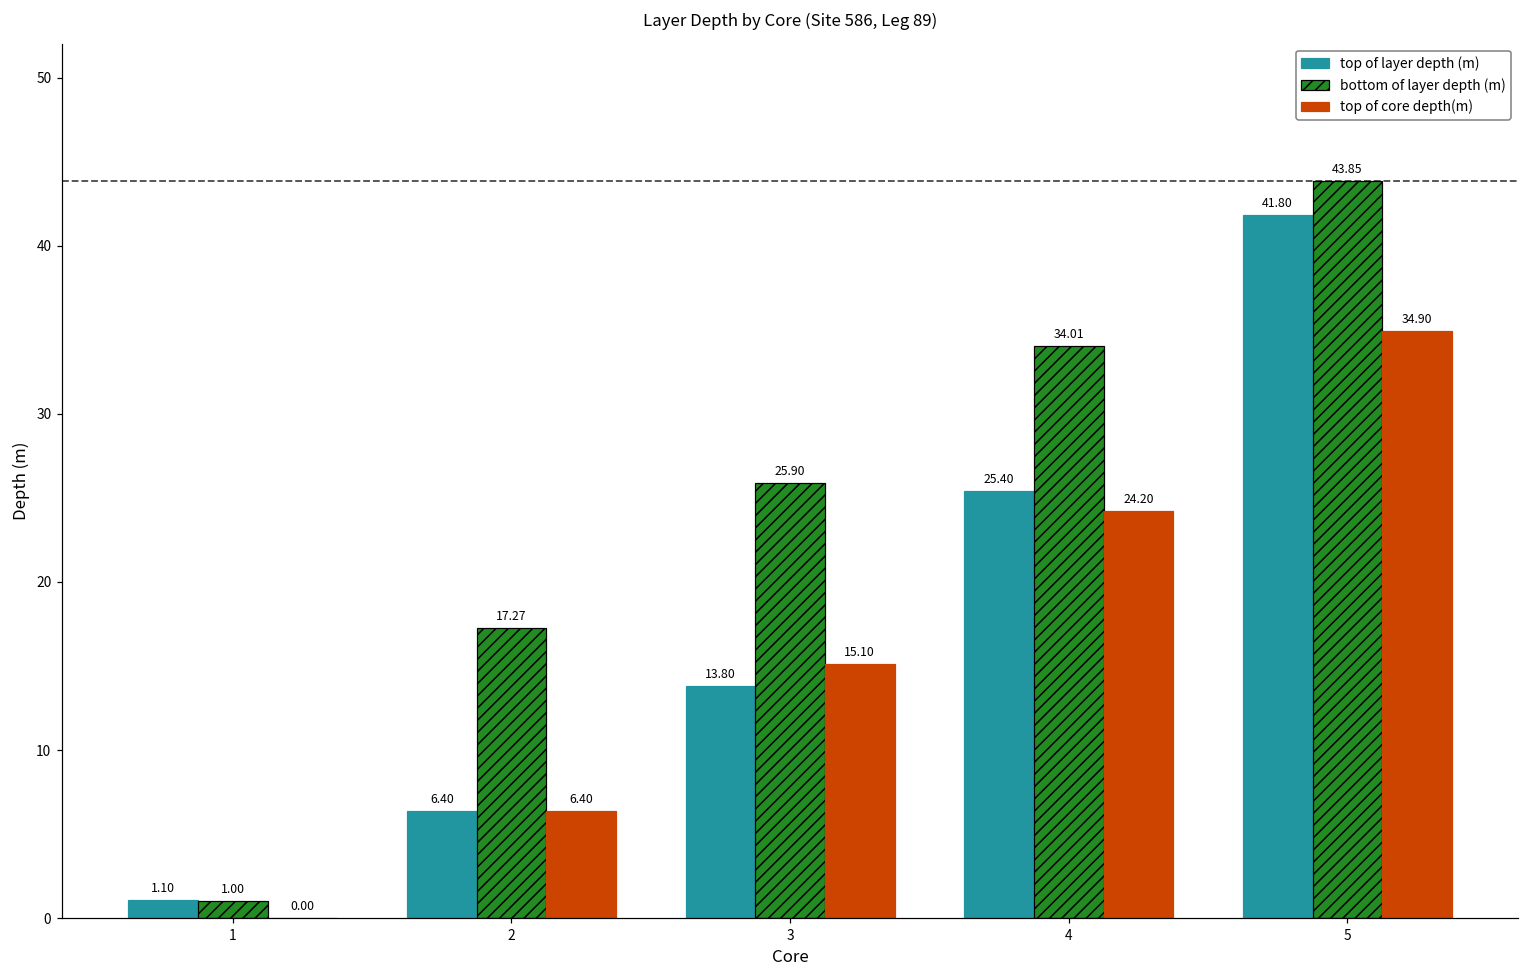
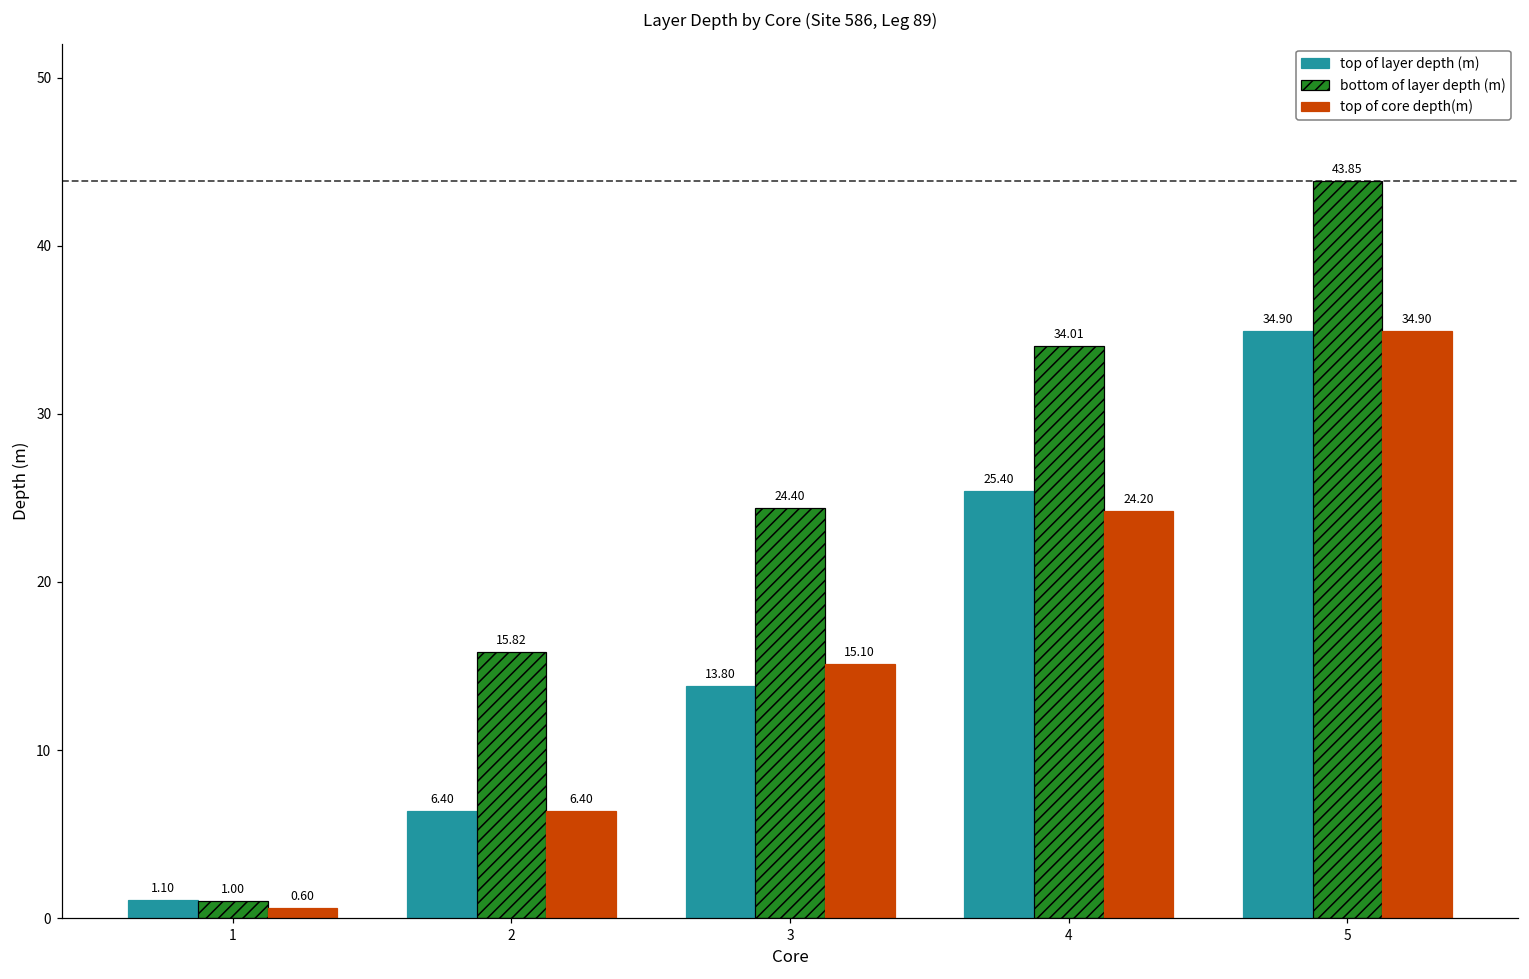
  {
    "top of layer depth (m)": {
      "1": 1.10,
      "2": 6.40,
      "3": 13.80,
      "4": 25.40,
-     "5": 41.80
+     "5": 34.90
    },
    "bottom of layer depth (m)": {
      "1": 1.00,
-     "2": 17.27,
-     "3": 25.90,
+     "2": 15.82,
+     "3": 24.40,
      "4": 34.01,
      "5": 43.85
    },
    "top of core depth(m)": {
-     "1": 0.00,
+     "1": 0.60,
      "2": 6.40,
      "3": 15.10,
      "4": 24.20,
      "5": 34.90
    }
  }
